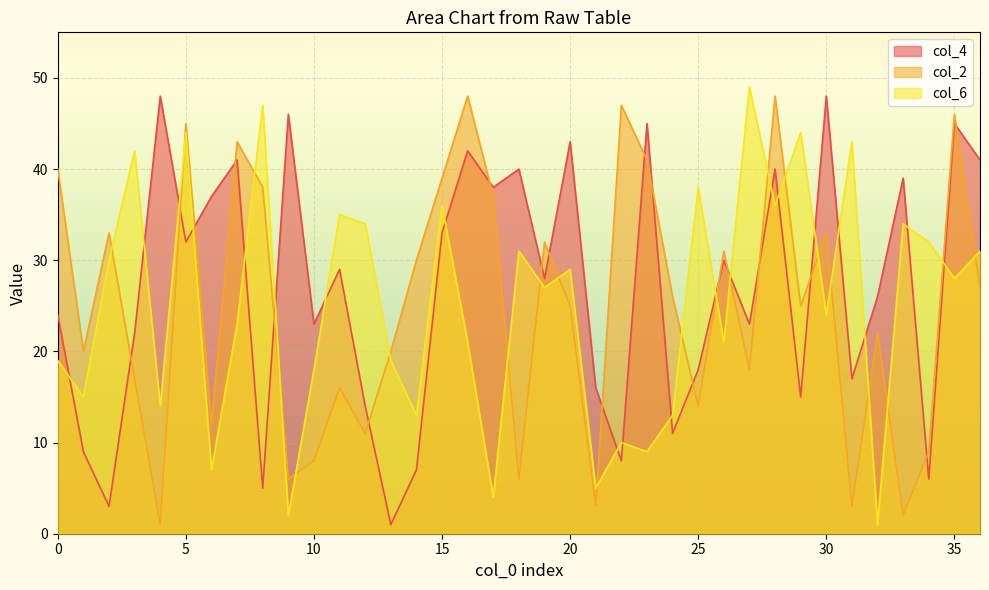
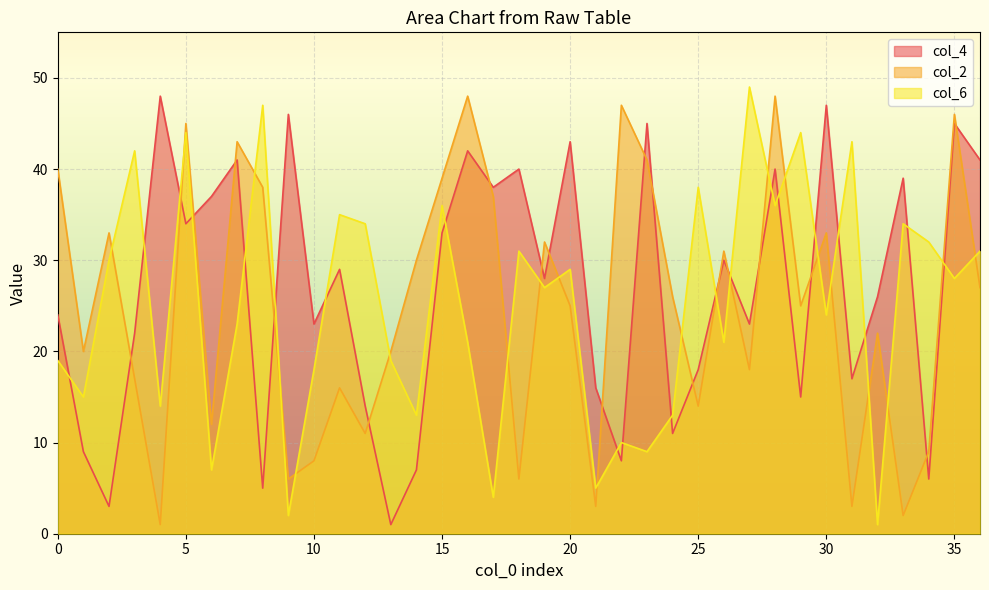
  {
    "col_4": {
      "0": 24,
-     "5": 32,
+     "5": 34,
      "10": 23,
      "15": 33,
      "20": 43,
      "25": 18,
-     "30": 48,
+     "30": 47,
      "35": 45
    }
  }
